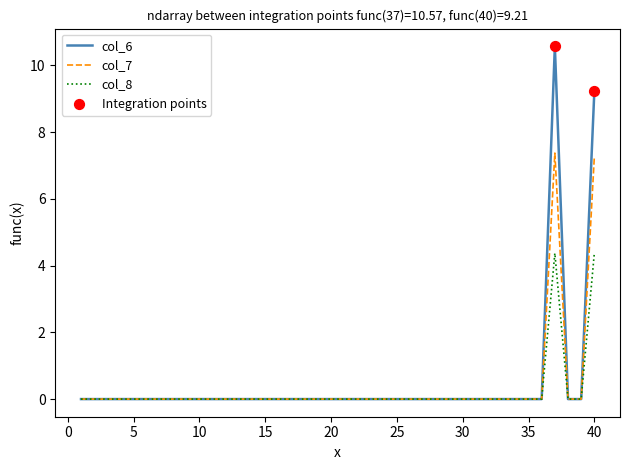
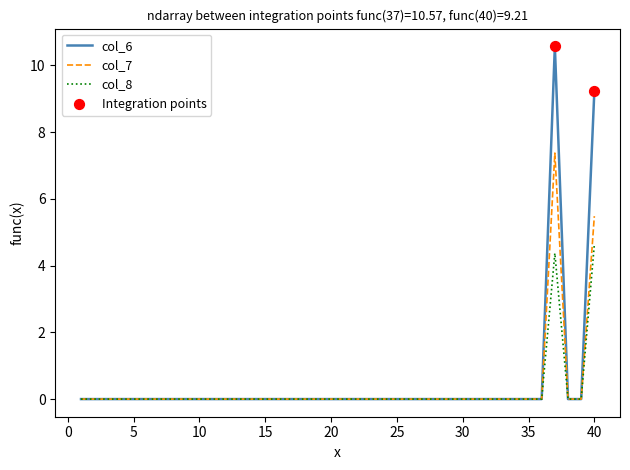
  {
    "col_7": {
-     "40": 7.3
+     "40": 5.5
    },
    "col_8": {
-     "40": 4.4
+     "40": 4.6
    }
  }
